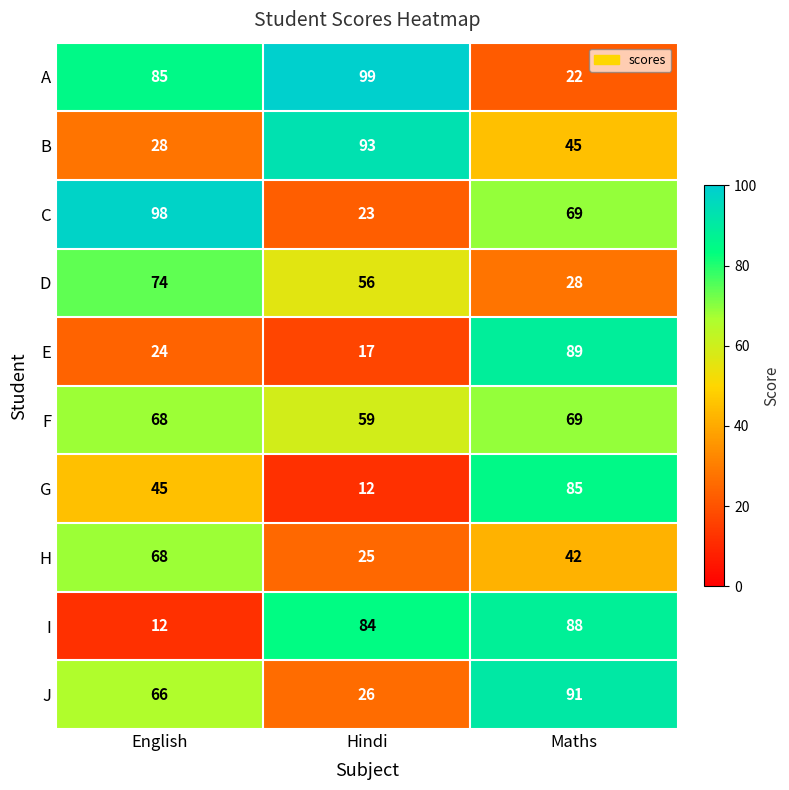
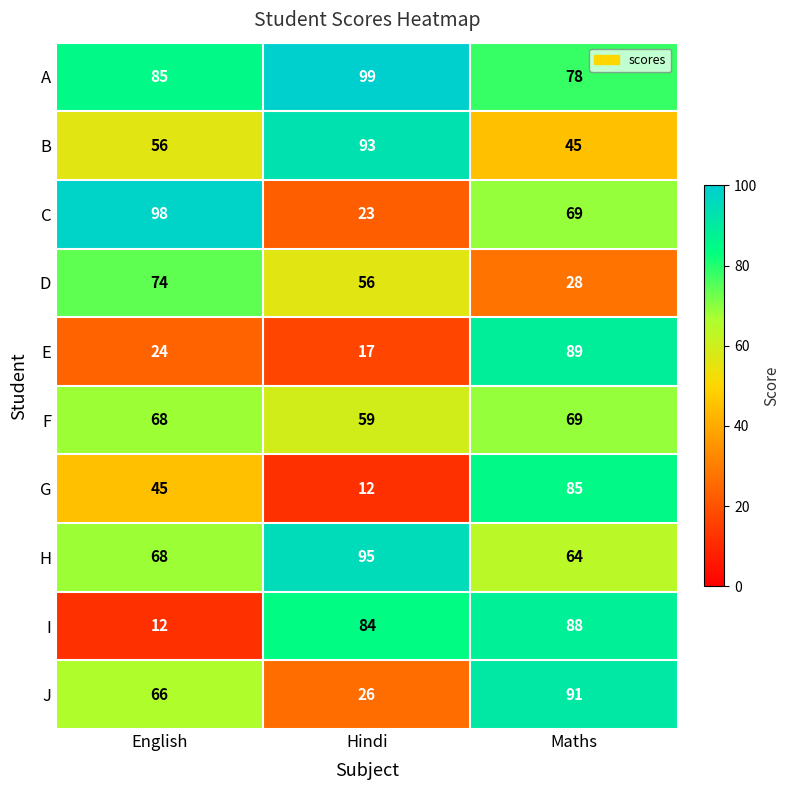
  {
    "A": {
      "English": 85,
      "Hindi": 99,
-     "Maths": 22
+     "Maths": 78
    },
    "B": {
-     "English": 28,
+     "English": 56,
      "Hindi": 93,
      "Maths": 45
    },
    "C": {
      "English": 98,
      "Hindi": 23,
      "Maths": 69
    },
    "D": {
      "English": 74,
      "Hindi": 56,
      "Maths": 28
    },
    "E": {
      "English": 24,
      "Hindi": 17,
      "Maths": 89
    },
    "F": {
      "English": 68,
      "Hindi": 59,
      "Maths": 69
    },
    "G": {
      "English": 45,
      "Hindi": 12,
      "Maths": 85
    },
    "H": {
      "English": 68,
-     "Hindi": 25,
-     "Maths": 42
+     "Hindi": 95,
+     "Maths": 64
    },
    "I": {
      "English": 12,
      "Hindi": 84,
      "Maths": 88
    },
    "J": {
      "English": 66,
      "Hindi": 26,
      "Maths": 91
    }
  }
